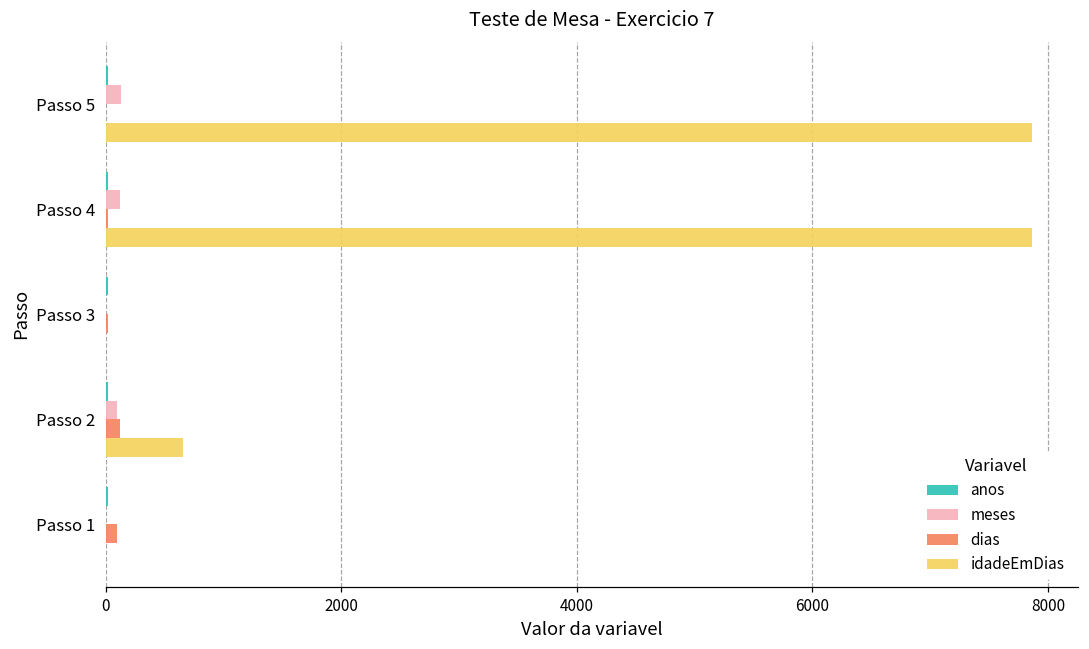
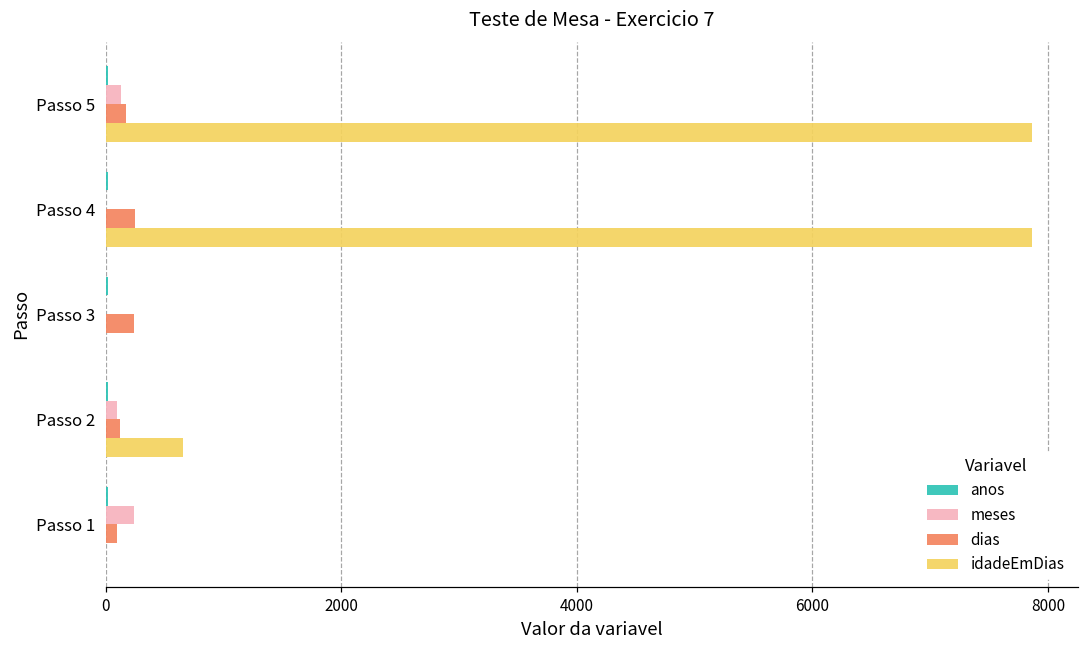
  {
    "meses": {
      "Passo 5": 130,
-     "Passo 4": 120,
+     "Passo 4": 10,
      "Passo 2": 100,
-     "Passo 1": 0
+     "Passo 1": 240
    },
    "dias": {
-     "Passo 5": 0,
-     "Passo 4": 20,
-     "Passo 3": 20,
+     "Passo 5": 170,
+     "Passo 4": 250,
+     "Passo 3": 240,
      "Passo 2": 120,
      "Passo 1": 90
    },
    "idadeEmDias": {
      "Passo 5": 7860,
      "Passo 4": 7860,
      "Passo 3": 0,
      "Passo 2": 660,
      "Passo 1": 0
    }
  }
